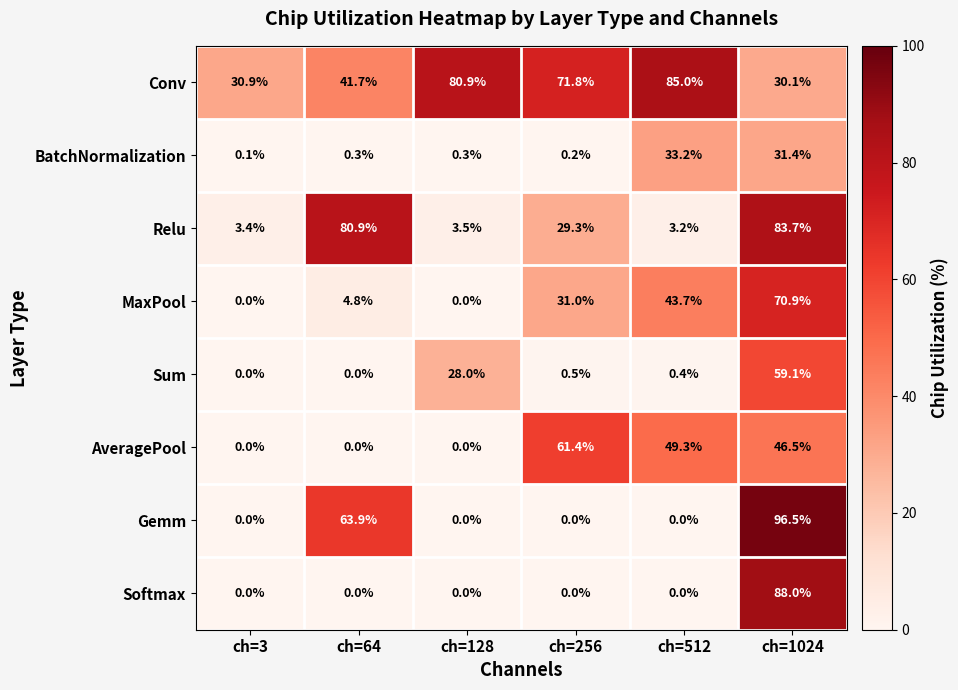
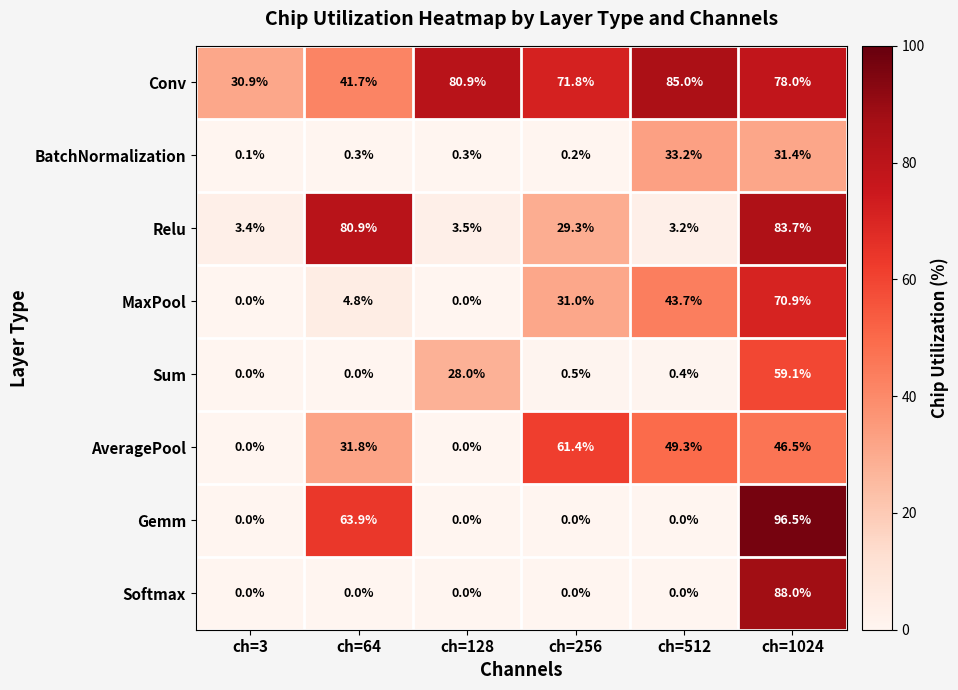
  {
    "Conv": {
      "ch=3": "30.9%",
      "ch=64": "41.7%",
      "ch=128": "80.9%",
      "ch=256": "71.8%",
      "ch=512": "85.0%",
-     "ch=1024": "30.1%"
+     "ch=1024": "78.0%"
    },
    "BatchNormalization": {
      "ch=3": "0.1%",
      "ch=64": "0.3%",
      "ch=128": "0.3%",
      "ch=256": "0.2%",
      "ch=512": "33.2%",
      "ch=1024": "31.4%"
    },
    "Relu": {
      "ch=3": "3.4%",
      "ch=64": "80.9%",
      "ch=128": "3.5%",
      "ch=256": "29.3%",
      "ch=512": "3.2%",
      "ch=1024": "83.7%"
    },
    "MaxPool": {
      "ch=3": "0.0%",
      "ch=64": "4.8%",
      "ch=128": "0.0%",
      "ch=256": "31.0%",
      "ch=512": "43.7%",
      "ch=1024": "70.9%"
    },
    "Sum": {
      "ch=3": "0.0%",
      "ch=64": "0.0%",
      "ch=128": "28.0%",
      "ch=256": "0.5%",
      "ch=512": "0.4%",
      "ch=1024": "59.1%"
    },
    "AveragePool": {
      "ch=3": "0.0%",
-     "ch=64": "0.0%",
+     "ch=64": "31.8%",
      "ch=128": "0.0%",
      "ch=256": "61.4%",
      "ch=512": "49.3%",
      "ch=1024": "46.5%"
    },
    "Gemm": {
      "ch=3": "0.0%",
      "ch=64": "63.9%",
      "ch=128": "0.0%",
      "ch=256": "0.0%",
      "ch=512": "0.0%",
      "ch=1024": "96.5%"
    },
    "Softmax": {
      "ch=3": "0.0%",
      "ch=64": "0.0%",
      "ch=128": "0.0%",
      "ch=256": "0.0%",
      "ch=512": "0.0%",
      "ch=1024": "88.0%"
    }
  }
